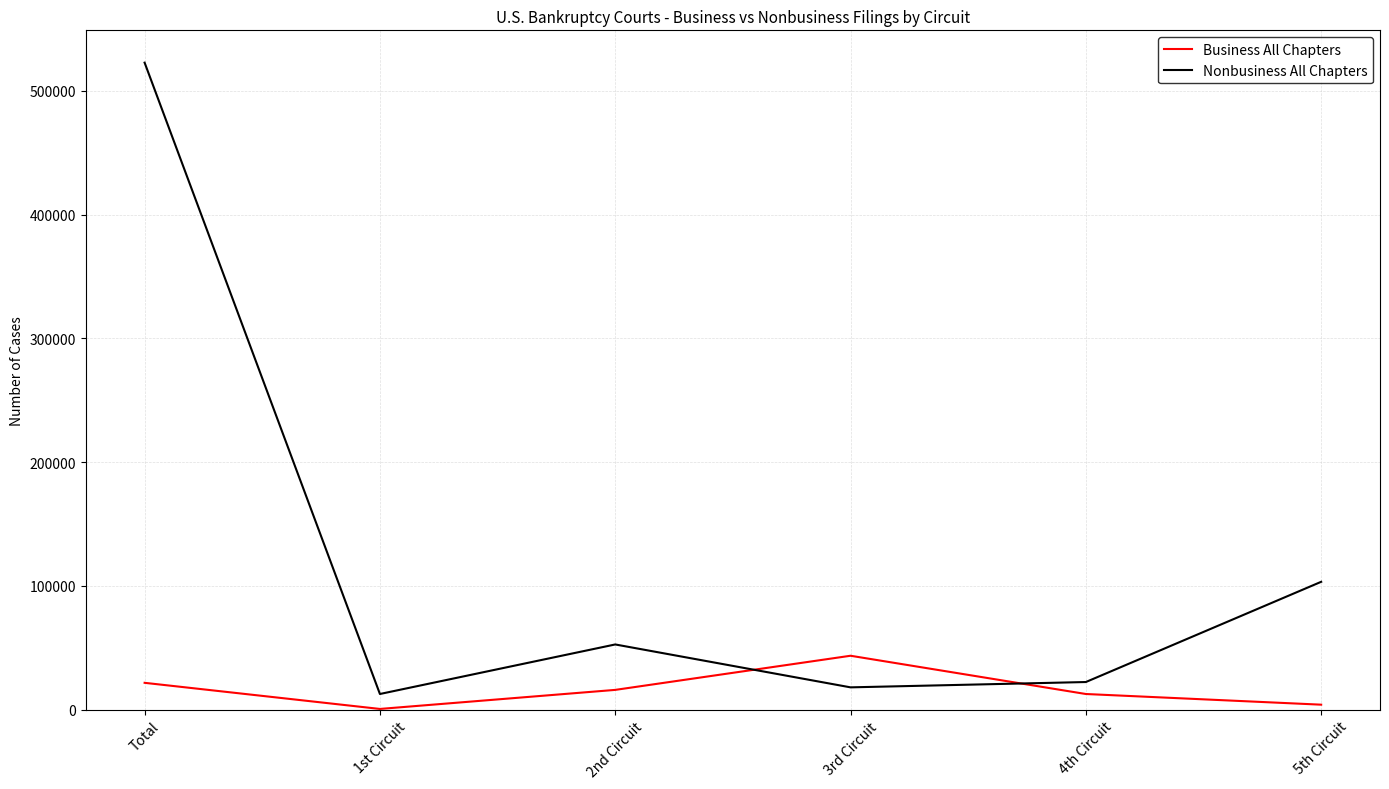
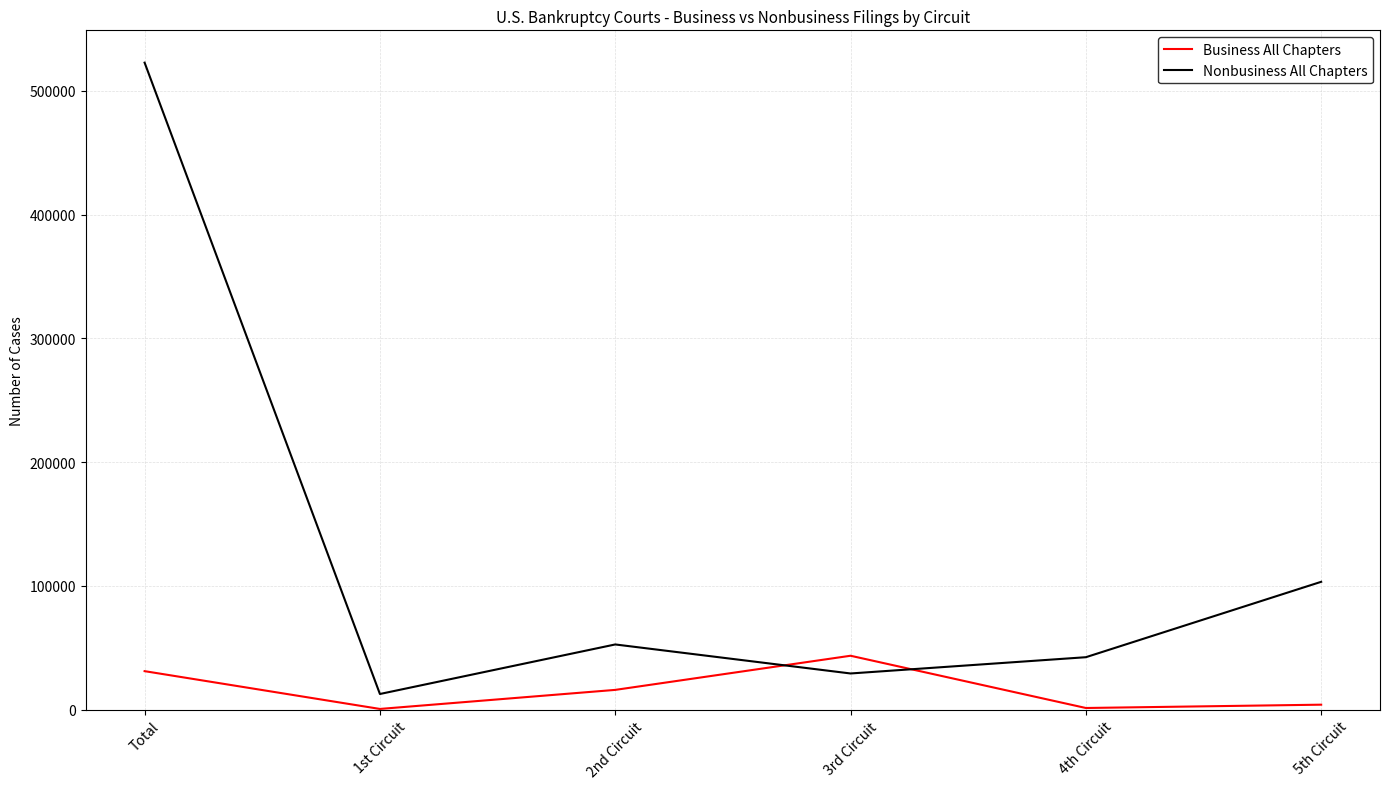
  {
    "Business All Chapters": {
-     "Total": 22000,
+     "Total": 31000,
      "1st Circuit": 1000,
      "2nd Circuit": 16000,
      "3rd Circuit": 44000,
-     "4th Circuit": 13000,
+     "4th Circuit": 1000,
      "5th Circuit": 4000
    },
    "Nonbusiness All Chapters": {
      "Total": 523000,
      "1st Circuit": 13000,
      "2nd Circuit": 53000,
-     "3rd Circuit": 18000,
-     "4th Circuit": 22000,
+     "3rd Circuit": 29000,
+     "4th Circuit": 42000,
      "5th Circuit": 103000
    }
  }
